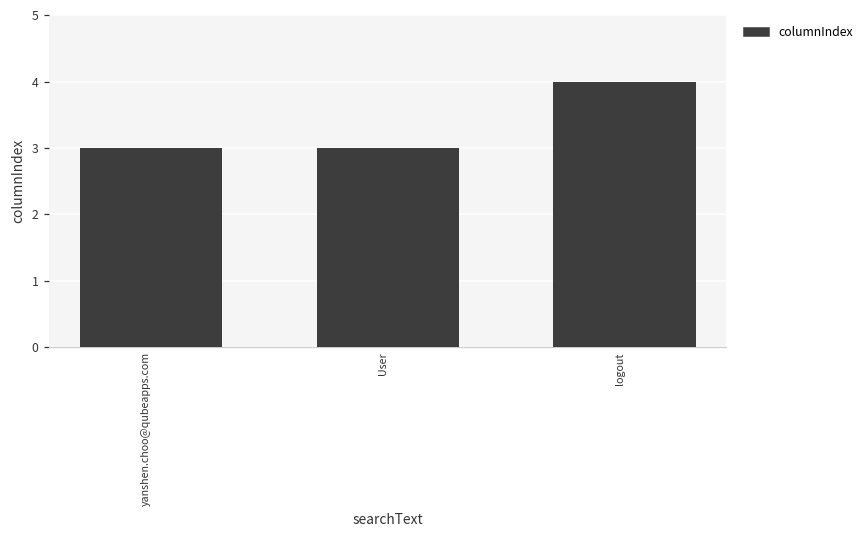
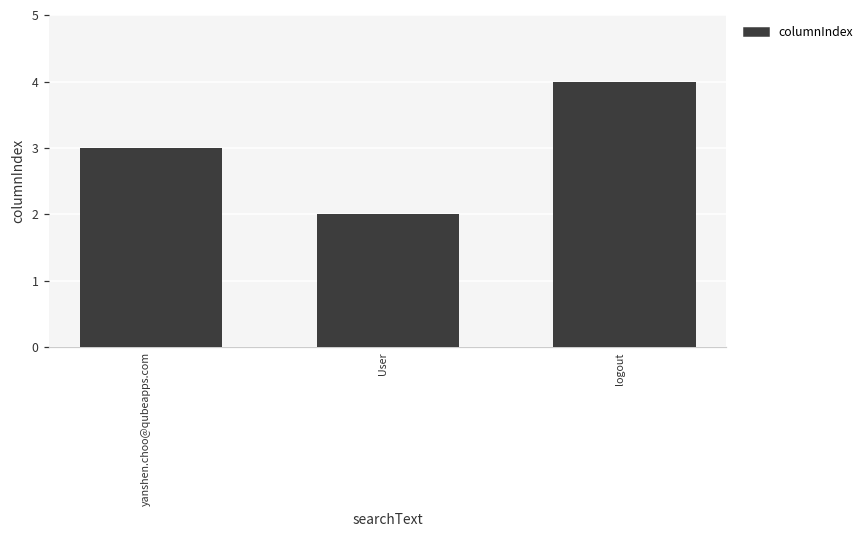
  {
    "yanshen.choo@qubeapps.com": 3,
-   "User": 3,
+   "User": 2,
    "logout": 4
  }
